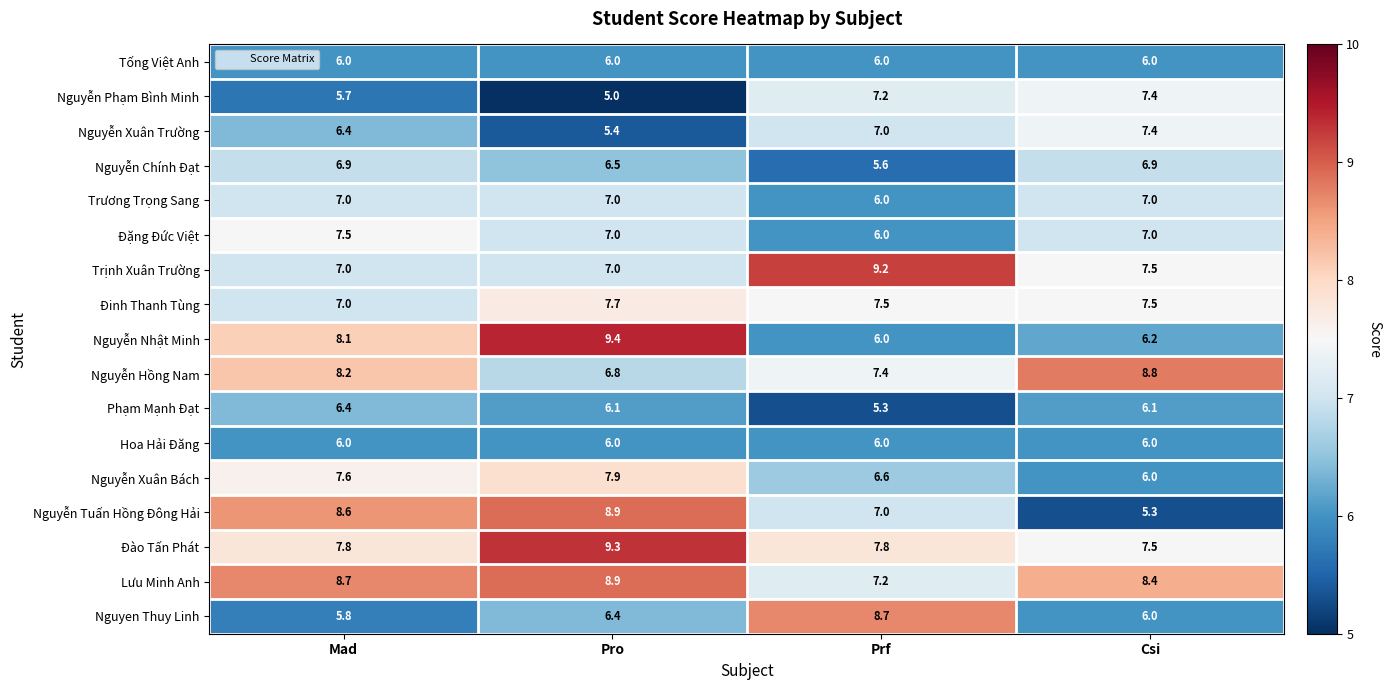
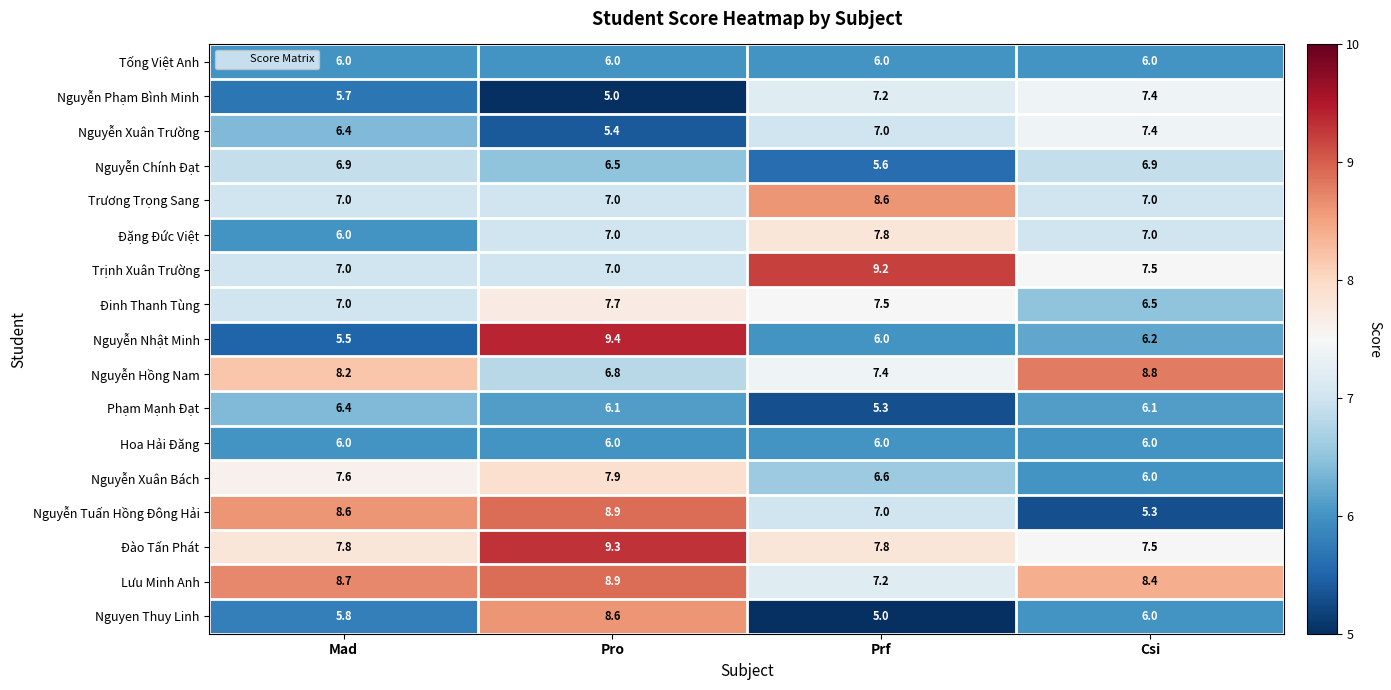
  {
    "Tống Việt Anh": {
      "Mad": 6.0,
      "Pro": 6.0,
      "Prf": 6.0,
      "Csi": 6.0
    },
    "Nguyễn Phạm Bình Minh": {
      "Mad": 5.7,
      "Pro": 5.0,
      "Prf": 7.2,
      "Csi": 7.4
    },
    "Nguyễn Xuân Trường": {
      "Mad": 6.4,
      "Pro": 5.4,
      "Prf": 7.0,
      "Csi": 7.4
    },
    "Nguyễn Chính Đạt": {
      "Mad": 6.9,
      "Pro": 6.5,
      "Prf": 5.6,
      "Csi": 6.9
    },
    "Trương Trọng Sang": {
      "Mad": 7.0,
      "Pro": 7.0,
-     "Prf": 6.0,
+     "Prf": 8.6,
      "Csi": 7.0
    },
    "Đặng Đức Việt": {
-     "Mad": 7.5,
+     "Mad": 6.0,
      "Pro": 7.0,
-     "Prf": 6.0,
+     "Prf": 7.8,
      "Csi": 7.0
    },
    "Trịnh Xuân Trường": {
      "Mad": 7.0,
      "Pro": 7.0,
      "Prf": 9.2,
      "Csi": 7.5
    },
    "Đinh Thanh Tùng": {
      "Mad": 7.0,
      "Pro": 7.7,
      "Prf": 7.5,
-     "Csi": 7.5
+     "Csi": 6.5
    },
    "Nguyễn Nhật Minh": {
-     "Mad": 8.1,
+     "Mad": 5.5,
      "Pro": 9.4,
      "Prf": 6.0,
      "Csi": 6.2
    },
    "Nguyễn Hồng Nam": {
      "Mad": 8.2,
      "Pro": 6.8,
      "Prf": 7.4,
      "Csi": 8.8
    },
    "Phạm Mạnh Đạt": {
      "Mad": 6.4,
      "Pro": 6.1,
      "Prf": 5.3,
      "Csi": 6.1
    },
    "Hoa Hải Đăng": {
      "Mad": 6.0,
      "Pro": 6.0,
      "Prf": 6.0,
      "Csi": 6.0
    },
    "Nguyễn Xuân Bách": {
      "Mad": 7.6,
      "Pro": 7.9,
      "Prf": 6.6,
      "Csi": 6.0
    },
    "Nguyễn Tuấn Hồng Đông Hải": {
      "Mad": 8.6,
      "Pro": 8.9,
      "Prf": 7.0,
      "Csi": 5.3
    },
    "Đào Tấn Phát": {
      "Mad": 7.8,
      "Pro": 9.3,
      "Prf": 7.8,
      "Csi": 7.5
    },
    "Lưu Minh Anh": {
      "Mad": 8.7,
      "Pro": 8.9,
      "Prf": 7.2,
      "Csi": 8.4
    },
    "Nguyen Thuy Linh": {
      "Mad": 5.8,
-     "Pro": 6.4,
-     "Prf": 8.7,
+     "Pro": 8.6,
+     "Prf": 5.0,
      "Csi": 6.0
    }
  }
